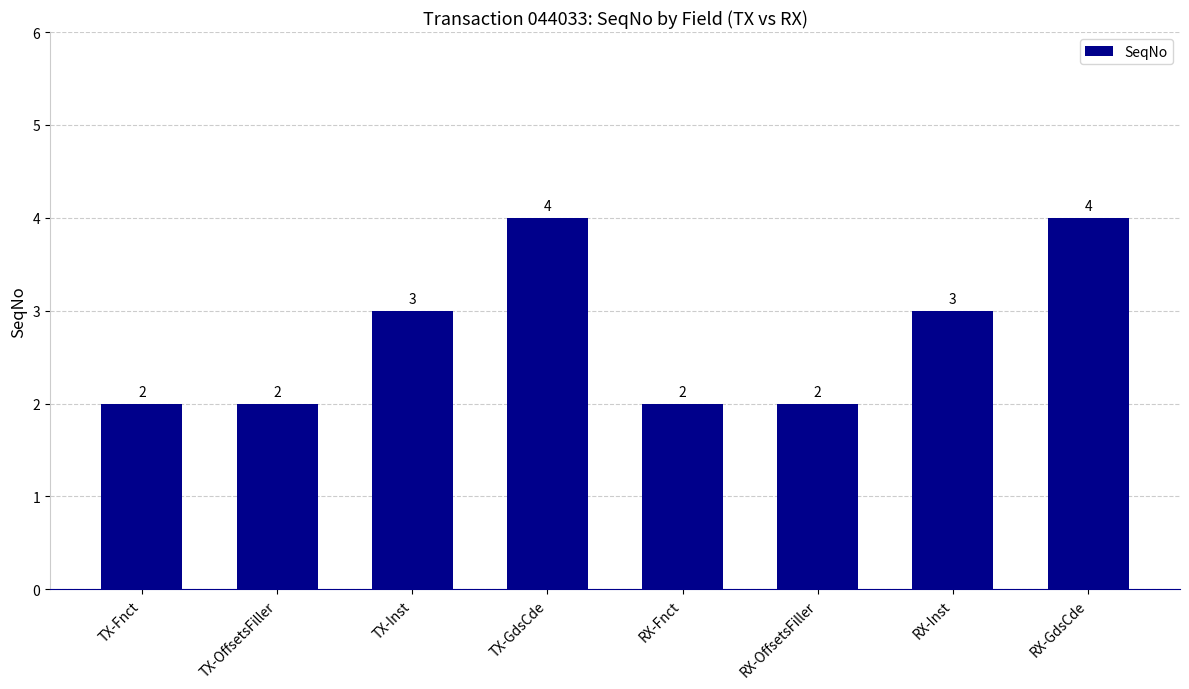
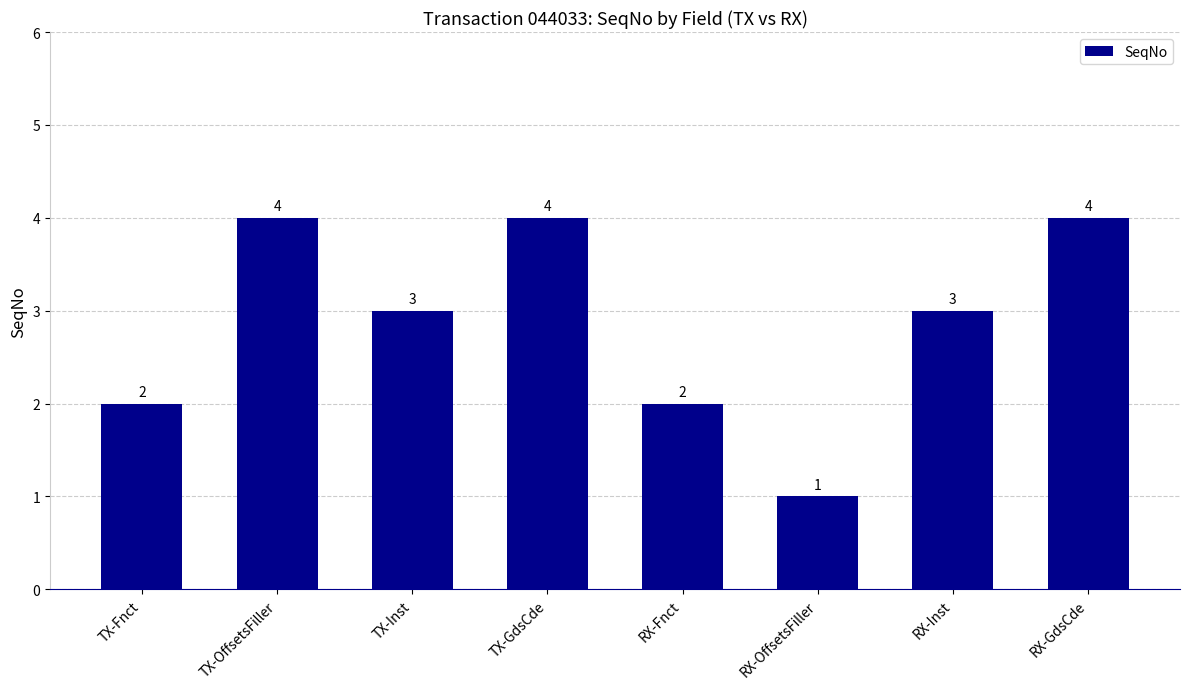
  {
    "TX-Fnct": 2,
-   "TX-OffsetsFiller": 2,
+   "TX-OffsetsFiller": 4,
    "TX-Inst": 3,
    "TX-GdsCde": 4,
    "RX-Fnct": 2,
-   "RX-OffsetsFiller": 2,
+   "RX-OffsetsFiller": 1,
    "RX-Inst": 3,
    "RX-GdsCde": 4
  }
